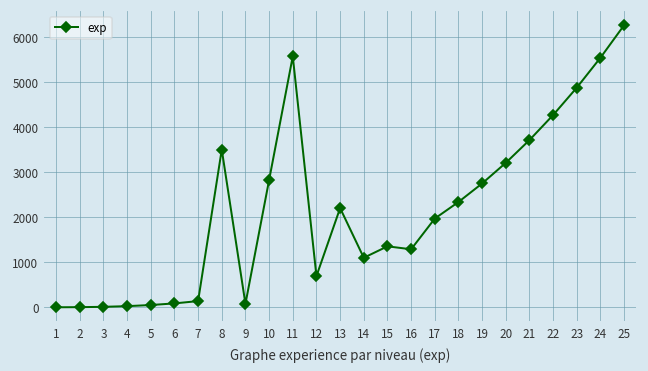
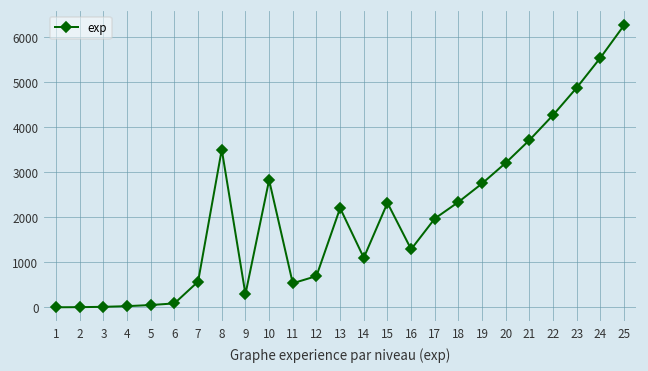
  {
    "1": 0,
    "2": 0,
    "3": 0,
    "4": 0,
    "5": 100,
    "6": 100,
-   "7": 100,
+   "7": 600,
    "8": 3500,
-   "9": 100,
+   "9": 300,
    "10": 2800,
-   "11": 5600,
+   "11": 500,
    "12": 700,
    "13": 2200,
    "14": 1100,
-   "15": 1400,
+   "15": 2300,
    "16": 1300,
    "17": 2000,
    "18": 2300,
    "19": 2700,
    "20": 3200,
    "21": 3700,
    "22": 4300,
    "23": 4900,
    "24": 5500,
    "25": 6300
  }
